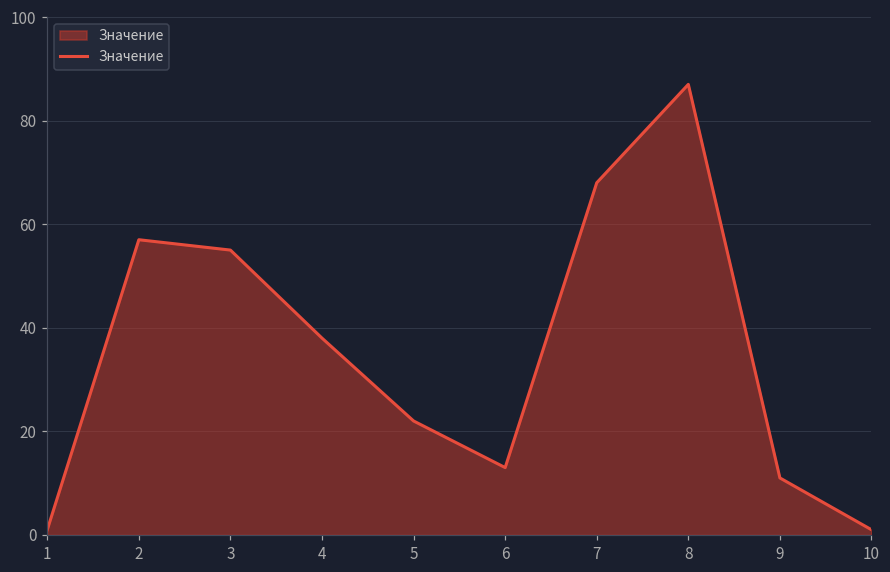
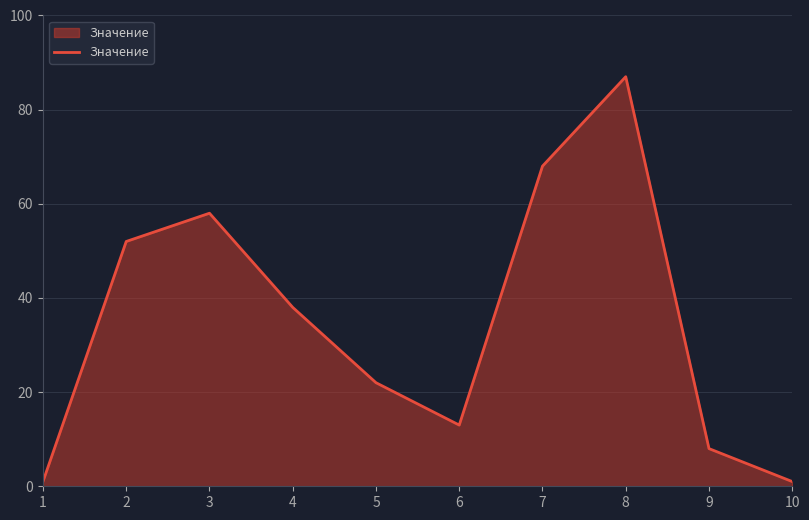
  {
    "1": 1,
-   "2": 57,
-   "3": 55,
+   "2": 52,
+   "3": 58,
    "4": 38,
    "5": 22,
    "6": 13,
    "7": 68,
    "8": 87,
-   "9": 11,
+   "9": 8,
    "10": 1
  }
